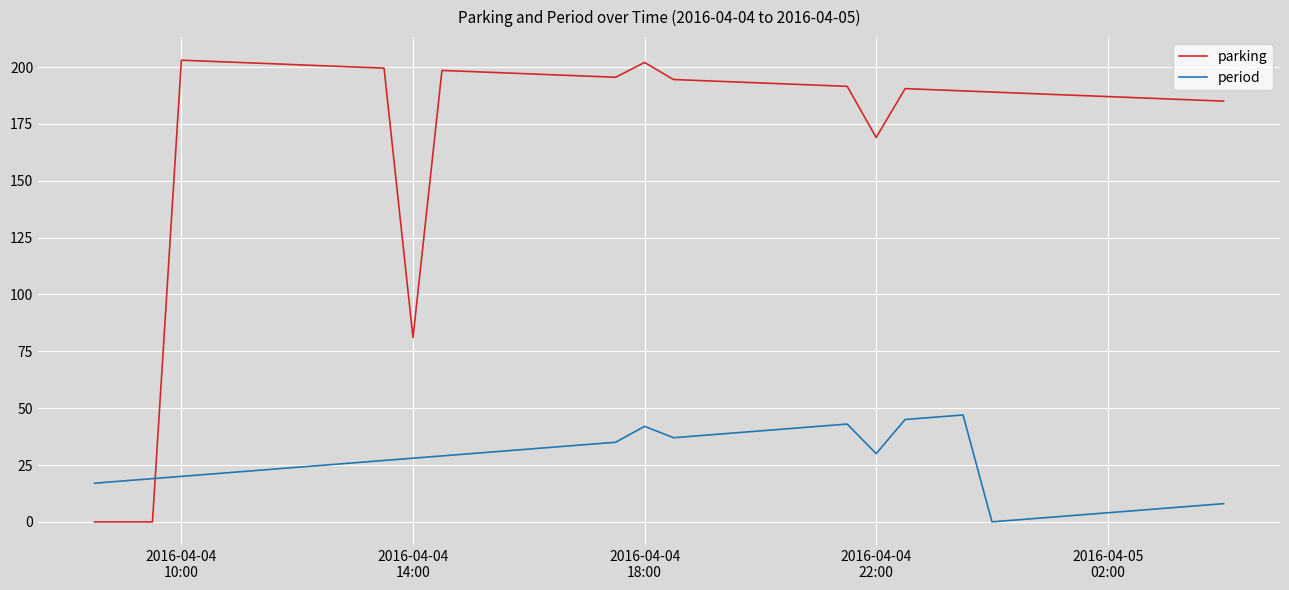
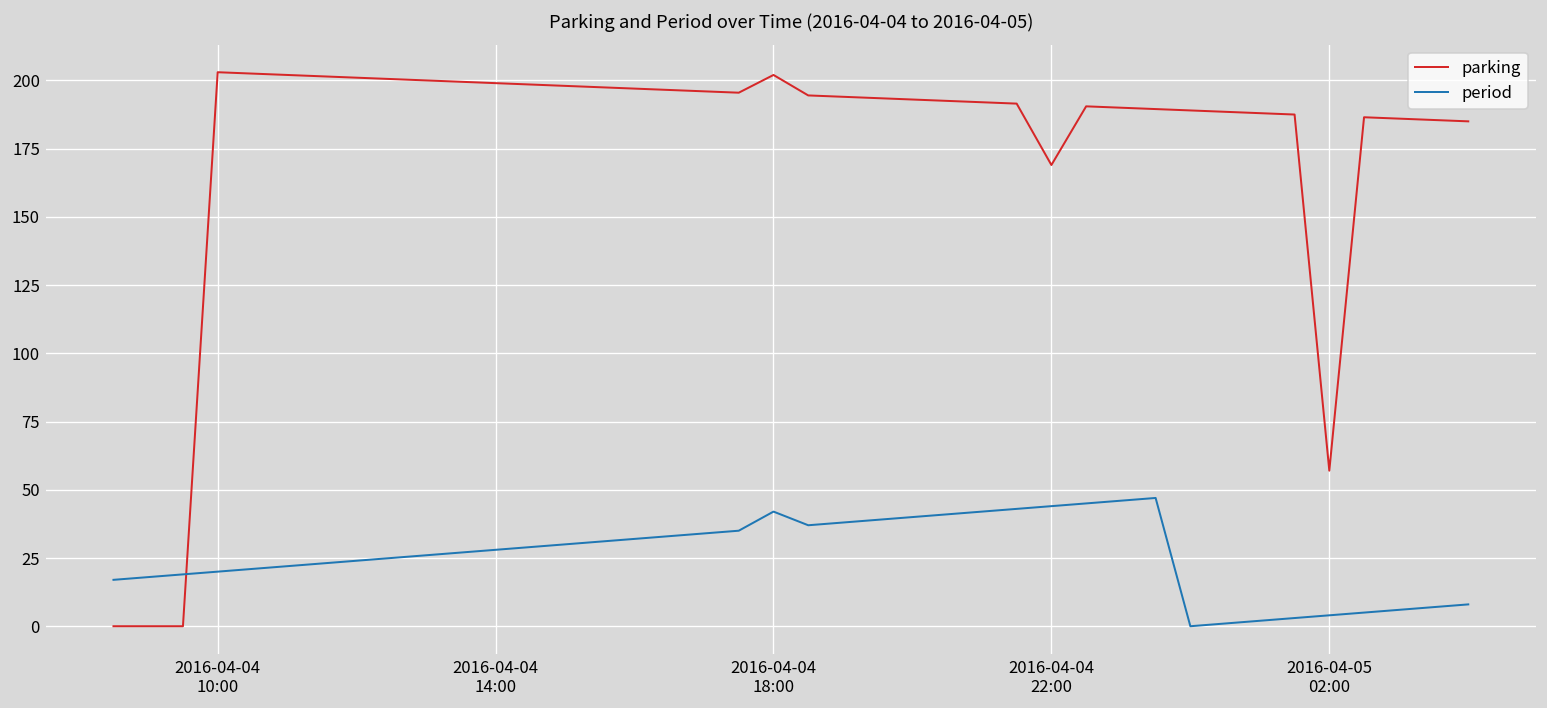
  {
    "parking": {
      "2016-04-04 10:00": 203,
-     "2016-04-04 14:00": 81,
+     "2016-04-04 14:00": 199,
      "2016-04-04 18:00": 202,
      "2016-04-04 22:00": 169,
-     "2016-04-05 02:00": 187
+     "2016-04-05 02:00": 57
    },
    "period": {
      "2016-04-04 10:00": 20,
      "2016-04-04 14:00": 28,
      "2016-04-04 18:00": 42,
-     "2016-04-04 22:00": 30,
+     "2016-04-04 22:00": 44,
      "2016-04-05 02:00": 4
    }
  }
